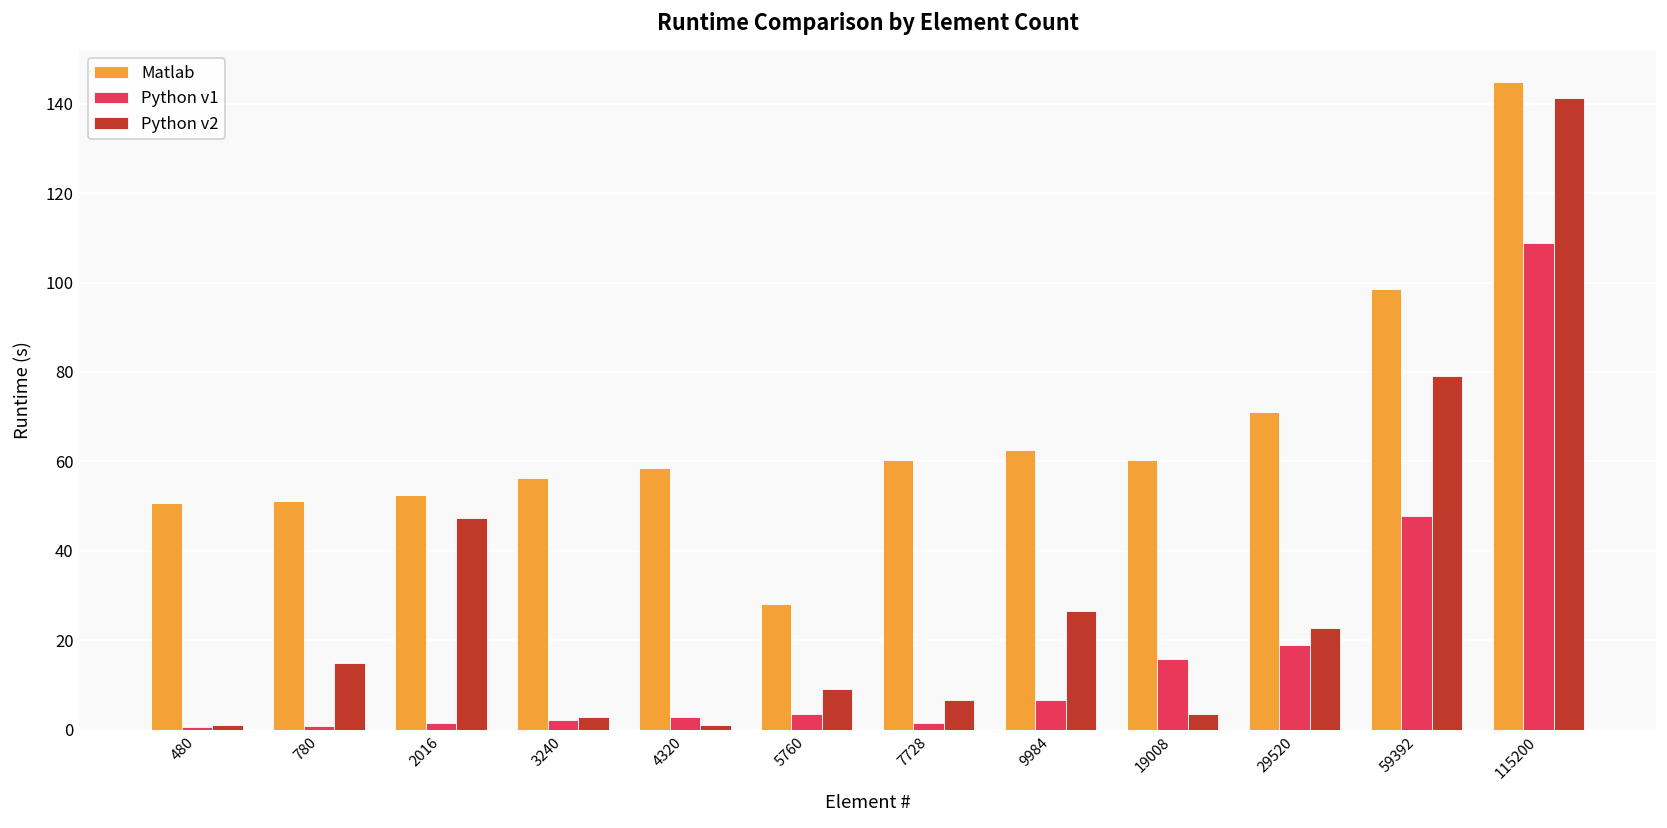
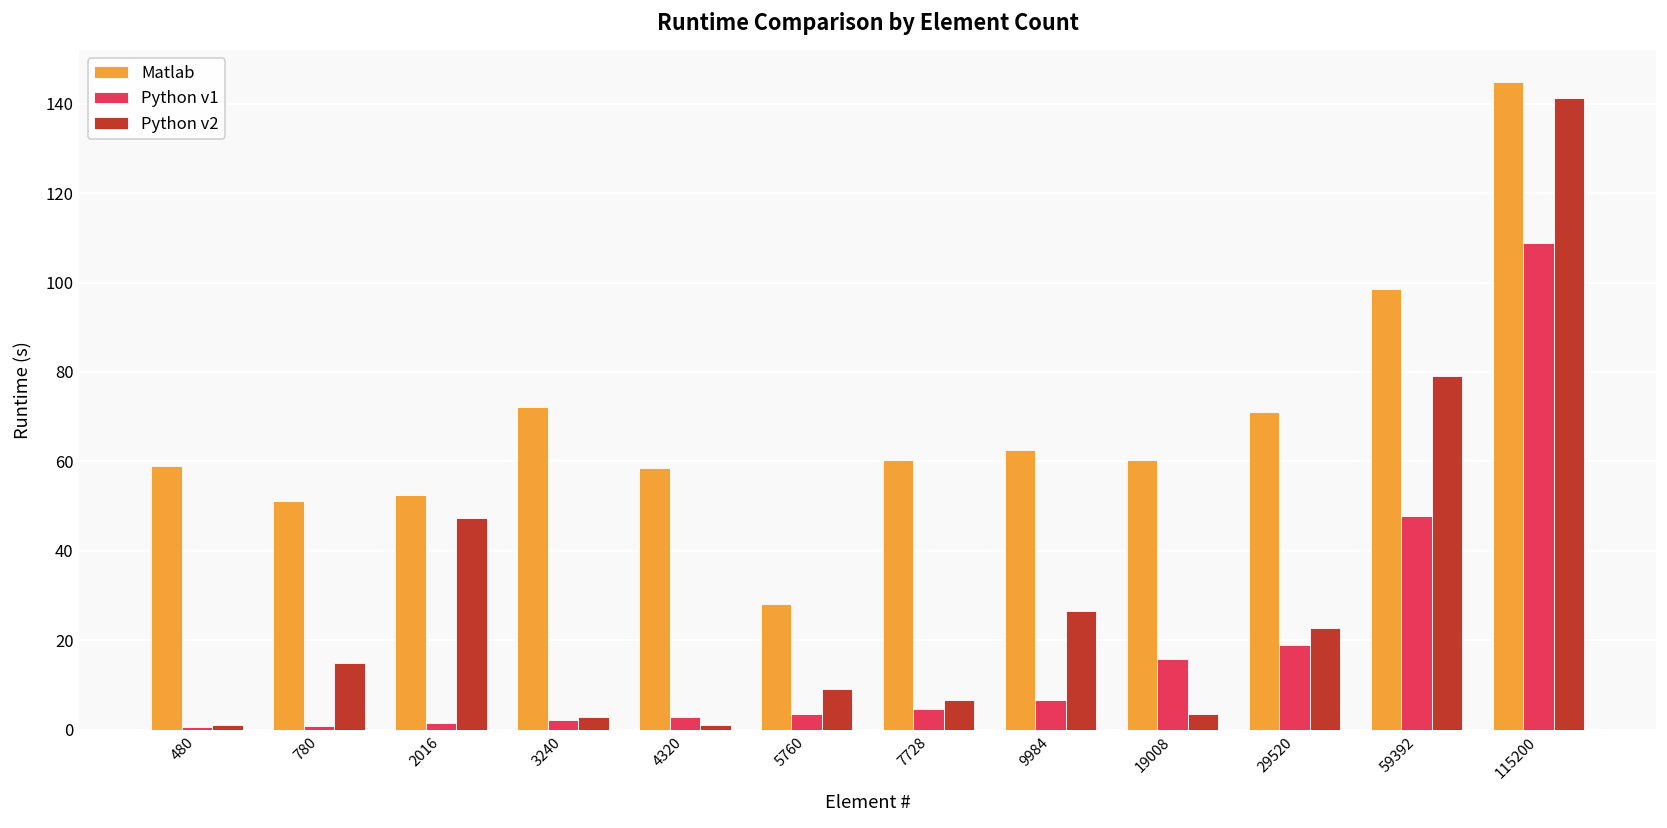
  {
    "Matlab": {
-     "480": 51,
+     "480": 59,
      "780": 51,
      "2016": 52,
-     "3240": 56,
+     "3240": 72,
      "4320": 59,
      "5760": 28,
      "7728": 60,
      "9984": 63,
      "19008": 60,
      "29520": 71,
      "59392": 99,
      "115200": 145
    },
    "Python v1": {
      "480": 1,
      "780": 1,
      "2016": 2,
      "3240": 2,
      "4320": 3,
      "5760": 3,
-     "7728": 2,
+     "7728": 5,
      "9984": 7,
      "19008": 16,
      "29520": 19,
      "59392": 48,
      "115200": 109
    },
    "Python v2": {
      "480": 1,
      "780": 15,
      "2016": 47,
      "3240": 3,
      "4320": 1,
      "5760": 9,
      "7728": 7,
      "9984": 27,
      "19008": 4,
      "29520": 23,
      "59392": 79,
      "115200": 141
    }
  }
